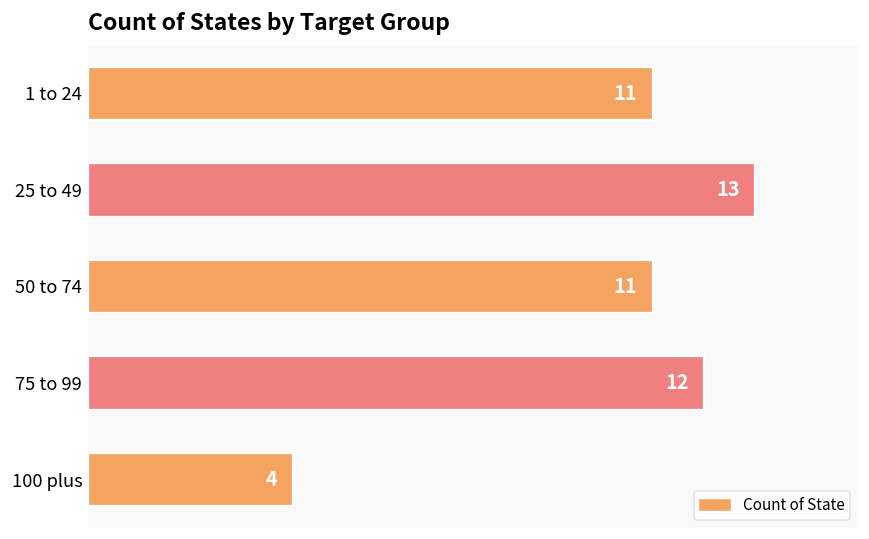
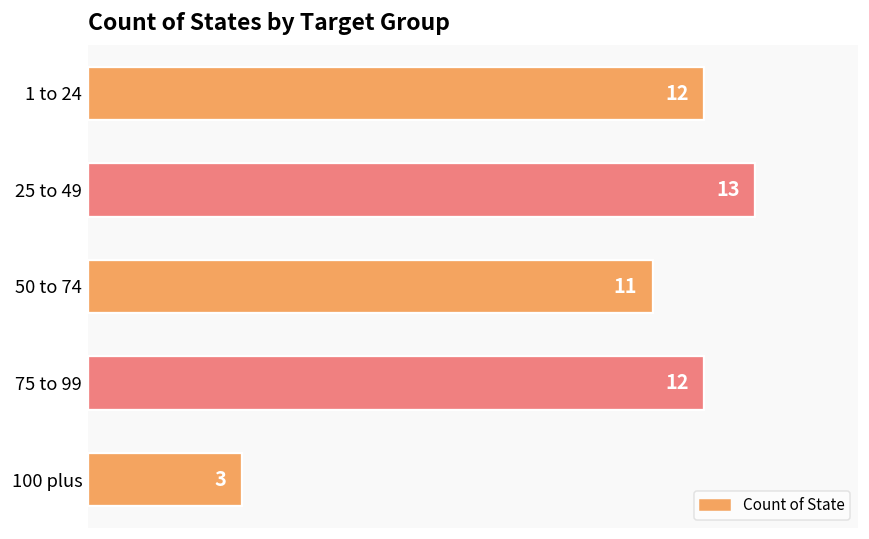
  {
-   "1 to 24": 11,
+   "1 to 24": 12,
    "25 to 49": 13,
    "50 to 74": 11,
    "75 to 99": 12,
-   "100 plus": 4
+   "100 plus": 3
  }
